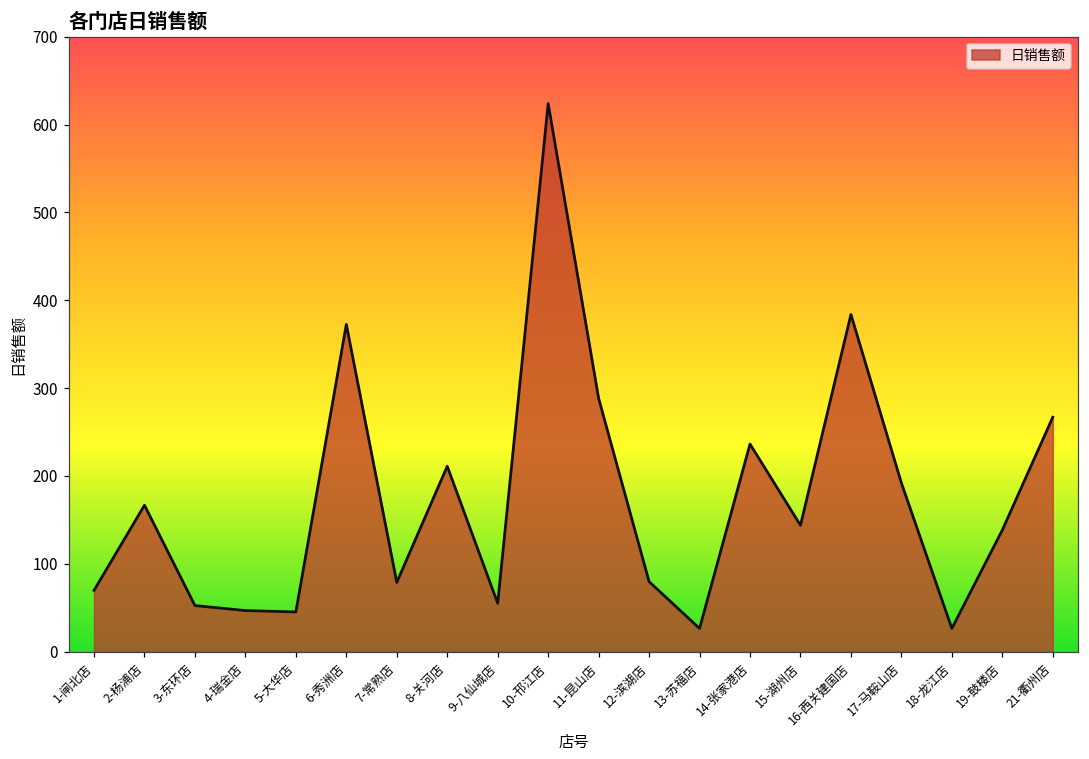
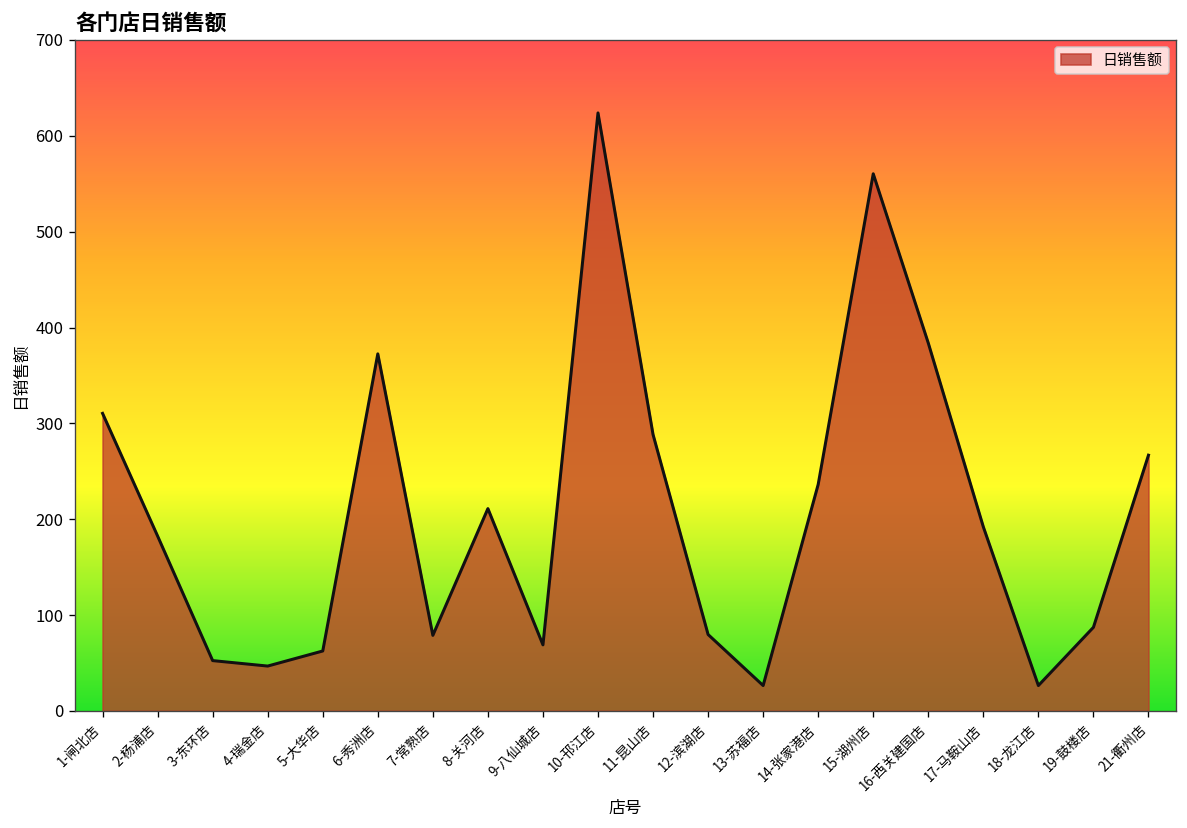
  {
-   "1-闸北店": 70,
-   "2-杨浦店": 170,
+   "1-闸北店": 310,
+   "2-杨浦店": 180,
    "3-东环店": 50,
    "4-瑞金店": 50,
-   "5-大华店": 50,
+   "5-大华店": 60,
    "6-秀洲店": 370,
    "7-常熟店": 80,
    "8-关河店": 210,
-   "9-八仙城店": 50,
+   "9-八仙城店": 70,
    "10-邗江店": 620,
    "11-昆山店": 290,
    "12-滨湖店": 80,
    "13-苏福店": 30,
    "14-张家港店": 240,
-   "15-湖州店": 140,
+   "15-湖州店": 560,
    "16-西关建国店": 380,
    "17-马鞍山店": 190,
    "18-龙江店": 30,
-   "19-鼓楼店": 140,
+   "19-鼓楼店": 90,
    "21-衢州店": 270
  }
